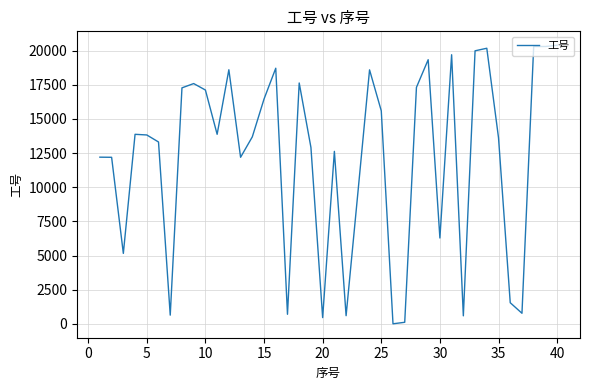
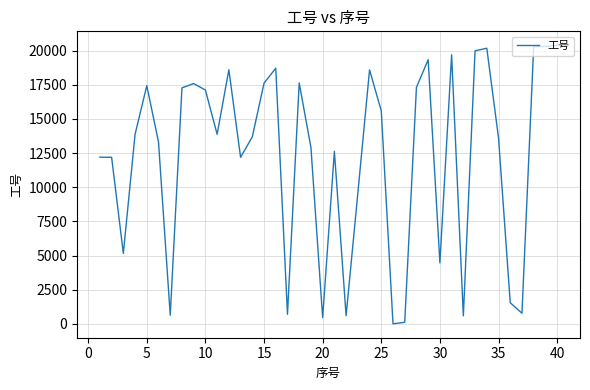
  {
-   "5": 13800,
+   "5": 17400,
    "10": 17100,
-   "15": 16500,
+   "15": 17600,
    "20": 500,
    "25": 15600,
-   "30": 6300,
+   "30": 4500,
    "35": 13600
  }
